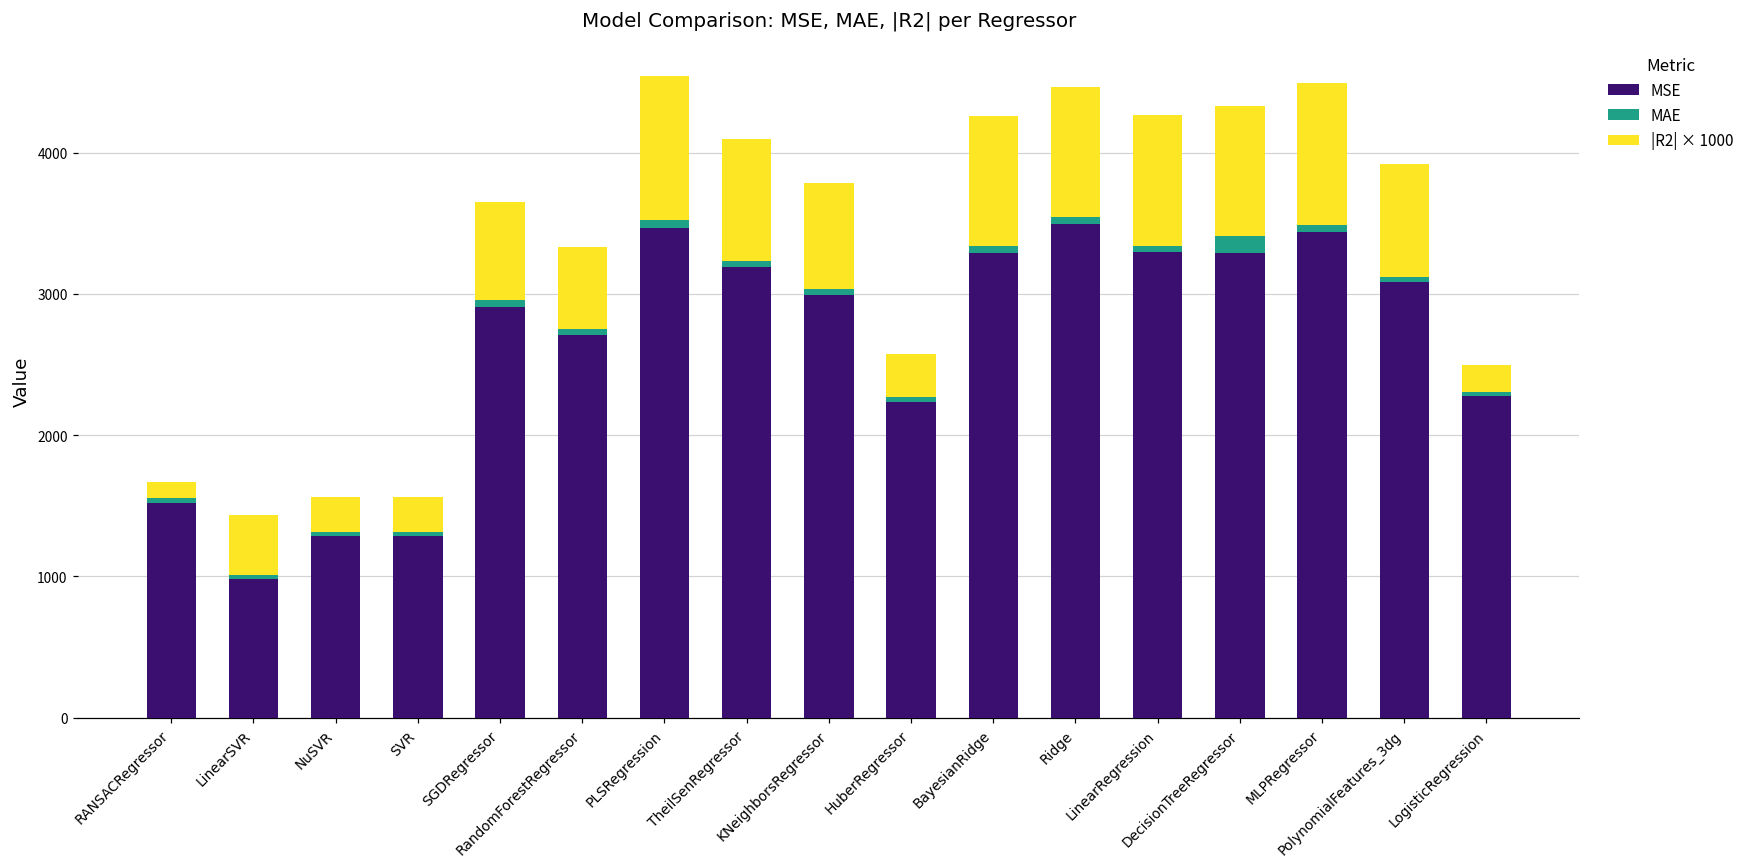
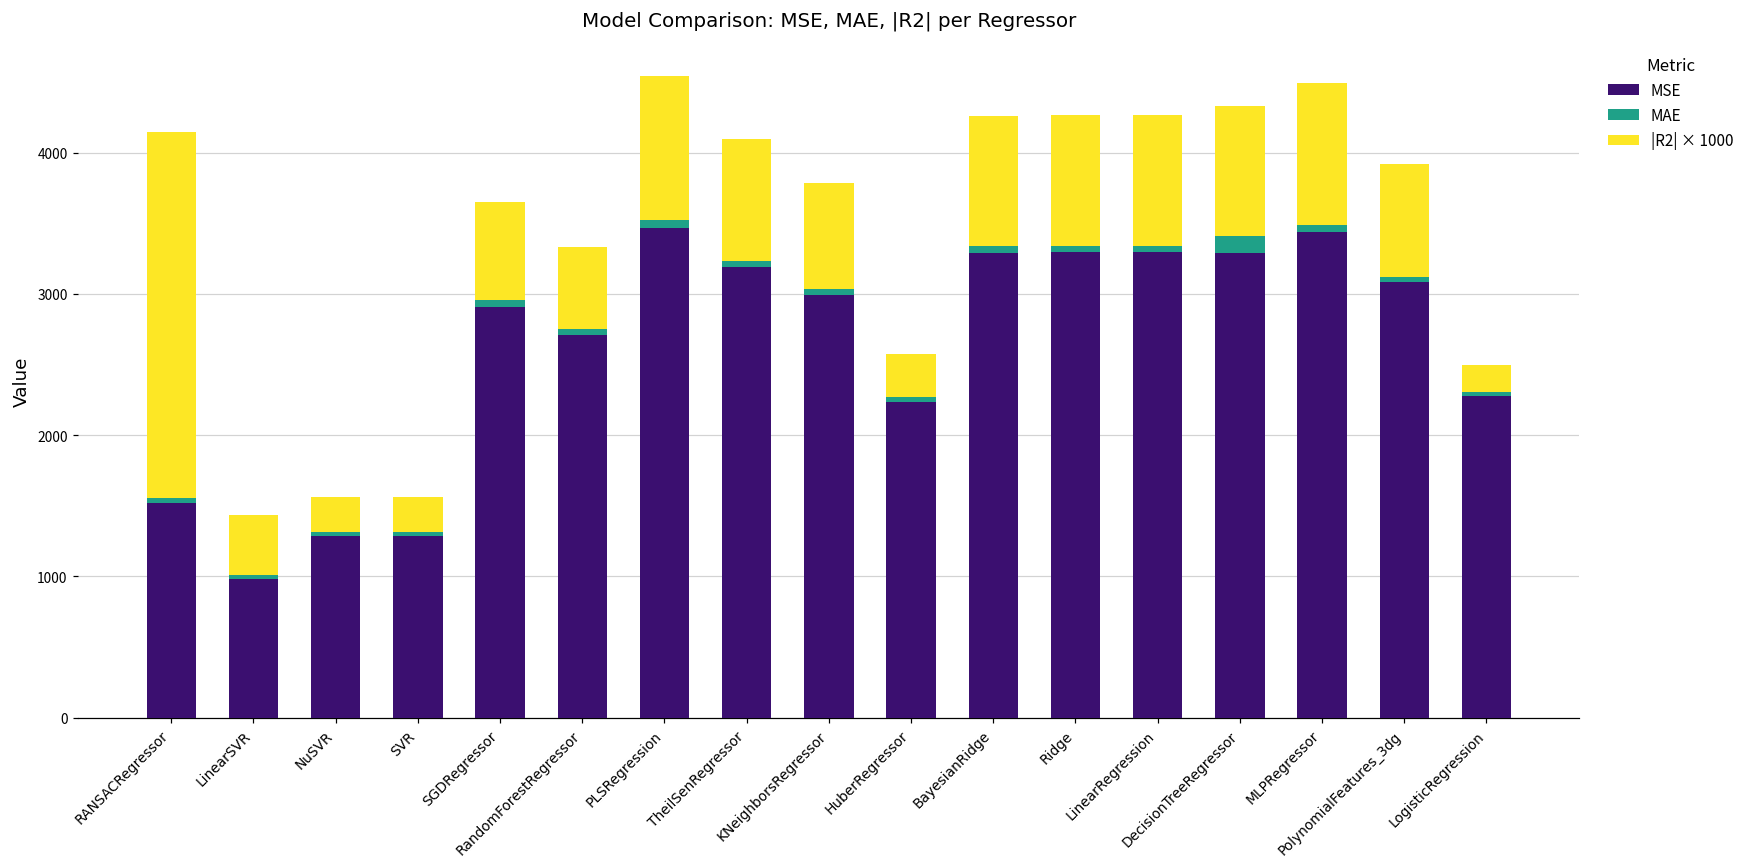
  {
    "MSE": {
      "RANSACRegressor": 1520,
      "LinearSVR": 980,
      "NuSVR": 1290,
      "SVR": 1290,
      "SGDRegressor": 2910,
      "RandomForestRegressor": 2710,
      "PLSRegression": 3470,
      "TheilSenRegressor": 3190,
      "KNeighborsRegressor": 2990,
      "HuberRegressor": 2230,
      "BayesianRidge": 3290,
-     "Ridge": 3490,
+     "Ridge": 3290,
      "LinearRegression": 3290,
      "DecisionTreeRegressor": 3290,
      "MLPRegressor": 3440,
      "PolynomialFeatures_3dg": 3080,
      "LogisticRegression": 2280
    },
    "MAE": {
      "RANSACRegressor": 30,
      "LinearSVR": 20,
      "NuSVR": 30,
      "SVR": 30,
      "SGDRegressor": 50,
      "RandomForestRegressor": 40,
      "PLSRegression": 50,
      "TheilSenRegressor": 50,
      "KNeighborsRegressor": 40,
      "HuberRegressor": 40,
      "BayesianRidge": 50,
      "Ridge": 50,
      "LinearRegression": 50,
      "DecisionTreeRegressor": 120,
      "MLPRegressor": 50,
      "PolynomialFeatures_3dg": 40,
      "LogisticRegression": 30
    },
    "|R2| × 1000": {
-     "RANSACRegressor": 110,
+     "RANSACRegressor": 2590,
      "LinearSVR": 430,
      "NuSVR": 250,
      "SVR": 250,
      "SGDRegressor": 700,
      "RandomForestRegressor": 580,
      "PLSRegression": 1020,
      "TheilSenRegressor": 860,
      "KNeighborsRegressor": 750,
      "HuberRegressor": 300,
      "BayesianRidge": 920,
      "Ridge": 920,
      "LinearRegression": 920,
      "DecisionTreeRegressor": 920,
      "MLPRegressor": 1010,
      "PolynomialFeatures_3dg": 800,
      "LogisticRegression": 190
    }
  }
